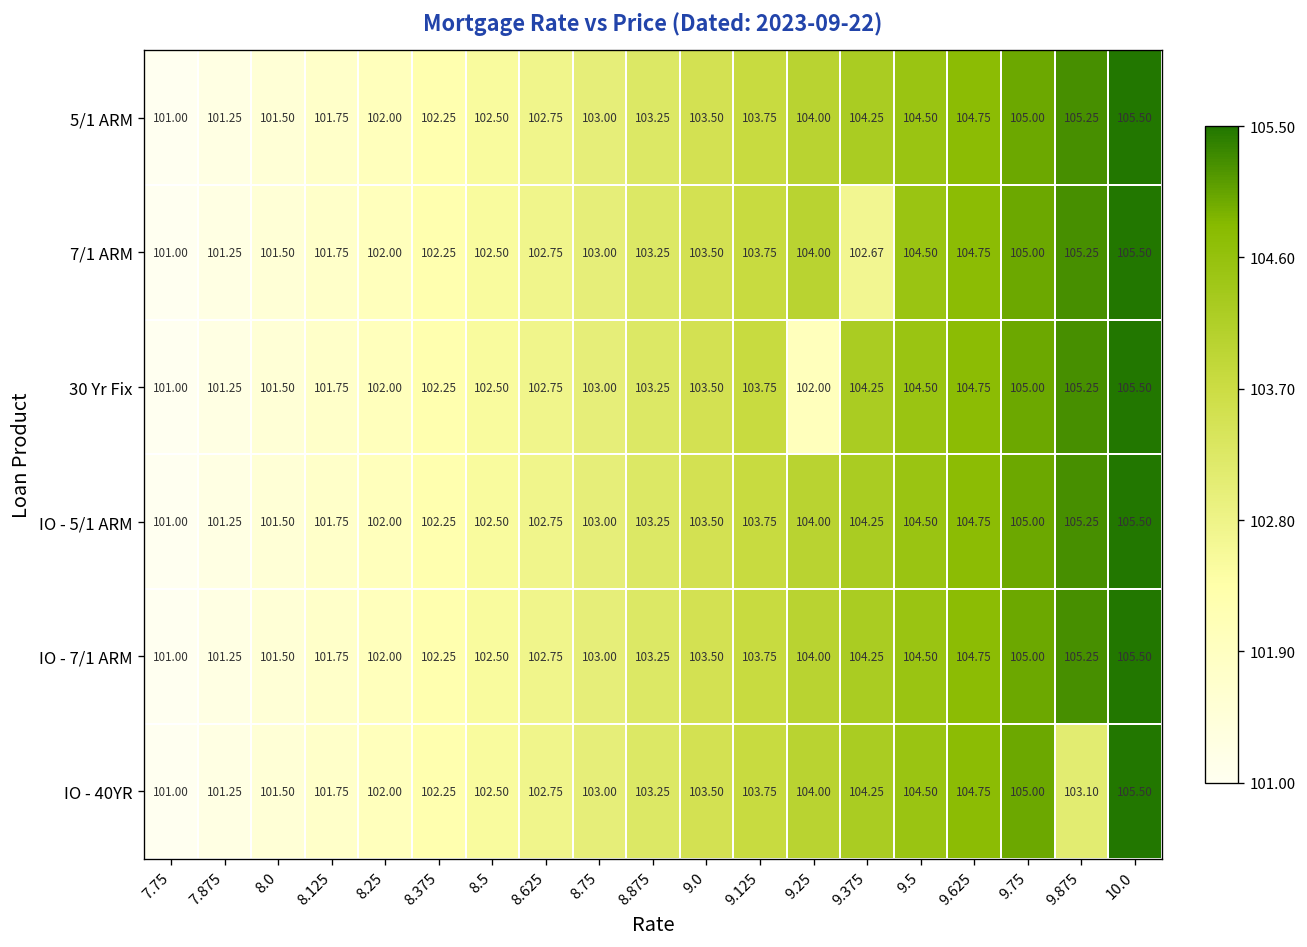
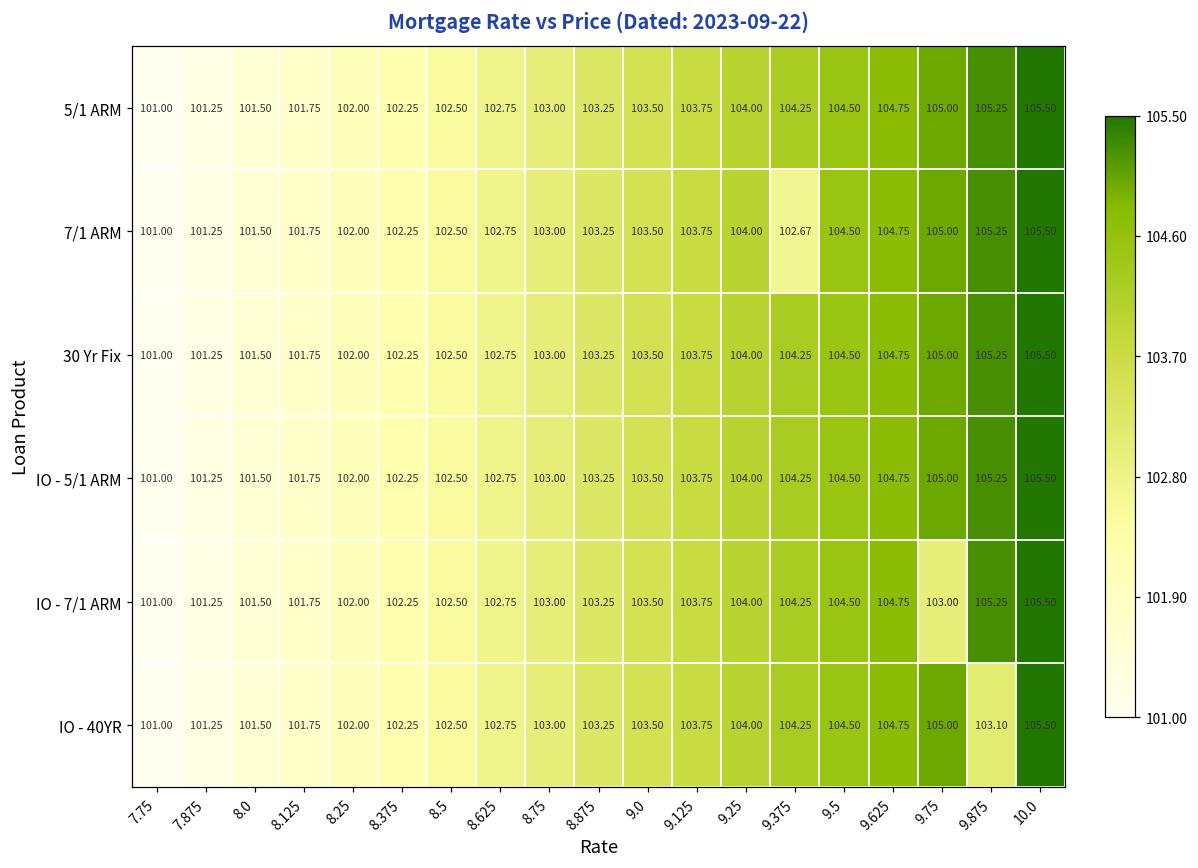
  {
    "5/1 ARM": {
      "7.75": 101.00,
      "7.875": 101.25,
      "8.0": 101.50,
      "8.125": 101.75,
      "8.25": 102.00,
      "8.375": 102.25,
      "8.5": 102.50,
      "8.625": 102.75,
      "8.75": 103.00,
      "8.875": 103.25,
      "9.0": 103.50,
      "9.125": 103.75,
      "9.25": 104.00,
      "9.375": 104.25,
      "9.5": 104.50,
      "9.625": 104.75,
      "9.75": 105.00,
      "9.875": 105.25,
      "10.0": 105.50
    },
    "7/1 ARM": {
      "7.75": 101.00,
      "7.875": 101.25,
      "8.0": 101.50,
      "8.125": 101.75,
      "8.25": 102.00,
      "8.375": 102.25,
      "8.5": 102.50,
      "8.625": 102.75,
      "8.75": 103.00,
      "8.875": 103.25,
      "9.0": 103.50,
      "9.125": 103.75,
      "9.25": 104.00,
      "9.375": 102.67,
      "9.5": 104.50,
      "9.625": 104.75,
      "9.75": 105.00,
      "9.875": 105.25,
      "10.0": 105.50
    },
    "30 Yr Fix": {
      "7.75": 101.00,
      "7.875": 101.25,
      "8.0": 101.50,
      "8.125": 101.75,
      "8.25": 102.00,
      "8.375": 102.25,
      "8.5": 102.50,
      "8.625": 102.75,
      "8.75": 103.00,
      "8.875": 103.25,
      "9.0": 103.50,
      "9.125": 103.75,
-     "9.25": 102.00,
+     "9.25": 104.00,
      "9.375": 104.25,
      "9.5": 104.50,
      "9.625": 104.75,
      "9.75": 105.00,
      "9.875": 105.25,
      "10.0": 105.50
    },
    "IO - 5/1 ARM": {
      "7.75": 101.00,
      "7.875": 101.25,
      "8.0": 101.50,
      "8.125": 101.75,
      "8.25": 102.00,
      "8.375": 102.25,
      "8.5": 102.50,
      "8.625": 102.75,
      "8.75": 103.00,
      "8.875": 103.25,
      "9.0": 103.50,
      "9.125": 103.75,
      "9.25": 104.00,
      "9.375": 104.25,
      "9.5": 104.50,
      "9.625": 104.75,
      "9.75": 105.00,
      "9.875": 105.25,
      "10.0": 105.50
    },
    "IO - 7/1 ARM": {
      "7.75": 101.00,
      "7.875": 101.25,
      "8.0": 101.50,
      "8.125": 101.75,
      "8.25": 102.00,
      "8.375": 102.25,
      "8.5": 102.50,
      "8.625": 102.75,
      "8.75": 103.00,
      "8.875": 103.25,
      "9.0": 103.50,
      "9.125": 103.75,
      "9.25": 104.00,
      "9.375": 104.25,
      "9.5": 104.50,
      "9.625": 104.75,
-     "9.75": 105.00,
+     "9.75": 103.00,
      "9.875": 105.25,
      "10.0": 105.50
    },
    "IO - 40YR": {
      "7.75": 101.00,
      "7.875": 101.25,
      "8.0": 101.50,
      "8.125": 101.75,
      "8.25": 102.00,
      "8.375": 102.25,
      "8.5": 102.50,
      "8.625": 102.75,
      "8.75": 103.00,
      "8.875": 103.25,
      "9.0": 103.50,
      "9.125": 103.75,
      "9.25": 104.00,
      "9.375": 104.25,
      "9.5": 104.50,
      "9.625": 104.75,
      "9.75": 105.00,
      "9.875": 103.10,
      "10.0": 105.50
    }
  }
